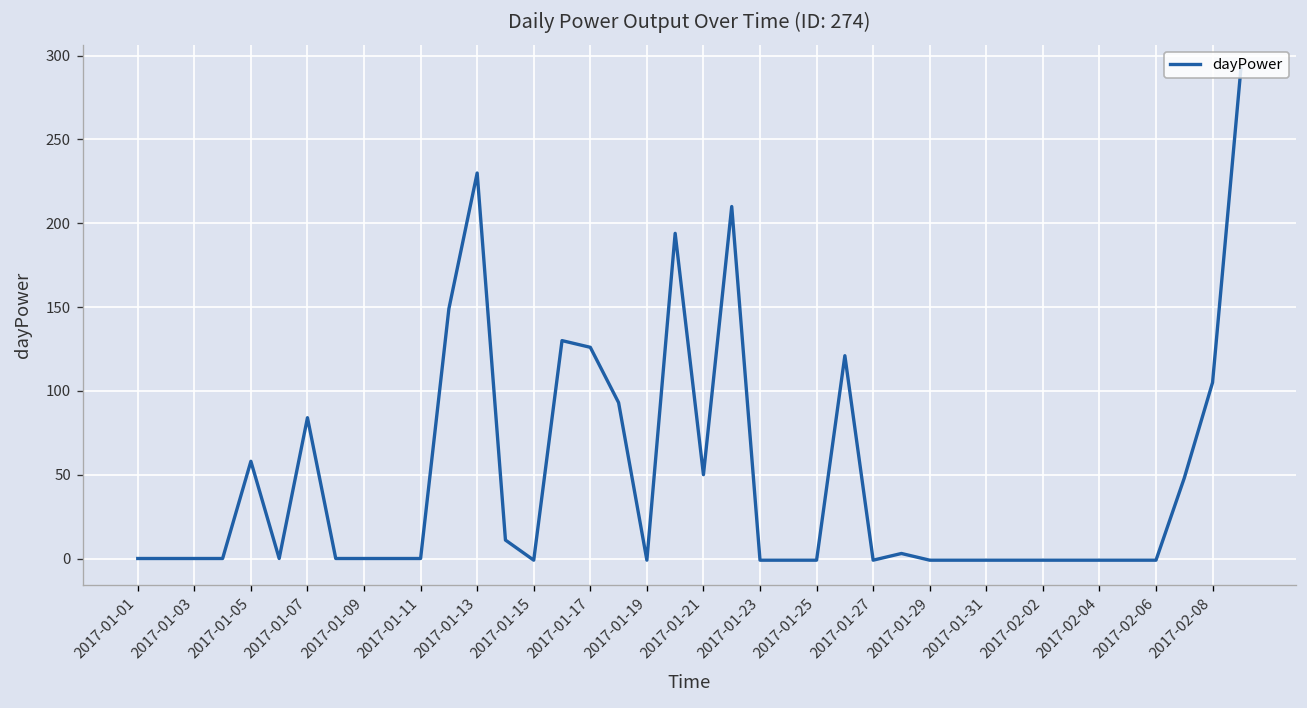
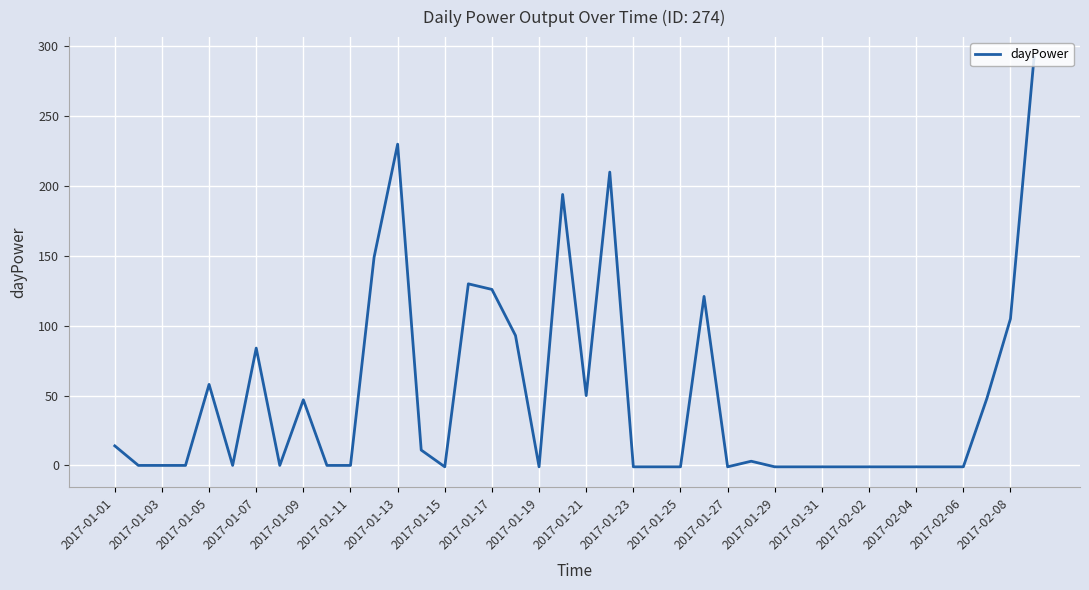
  {
-   "2017-01-01": 0,
+   "2017-01-01": 14,
    "2017-01-03": 0,
    "2017-01-05": 58,
    "2017-01-07": 84,
-   "2017-01-09": 0,
+   "2017-01-09": 47,
    "2017-01-11": 0,
    "2017-01-13": 230,
    "2017-01-15": -1,
    "2017-01-17": 126,
    "2017-01-19": -1,
    "2017-01-21": 50,
    "2017-01-23": -1,
    "2017-01-25": -1,
    "2017-01-27": -1,
    "2017-01-29": -1,
    "2017-01-31": -1,
    "2017-02-02": -1,
    "2017-02-04": -1,
    "2017-02-06": -1,
    "2017-02-08": 105
  }
